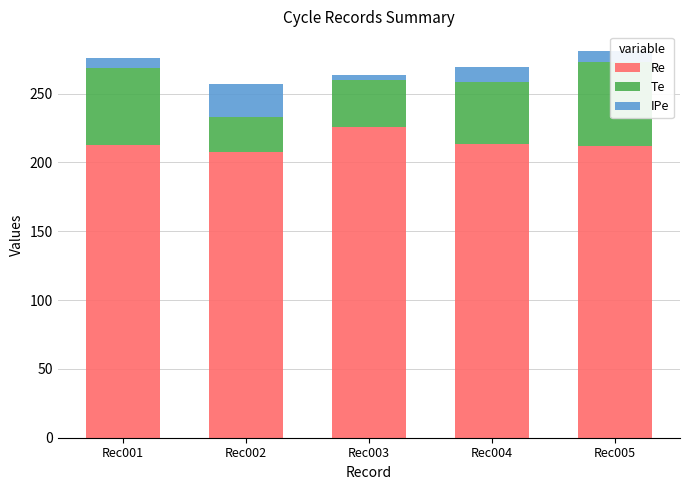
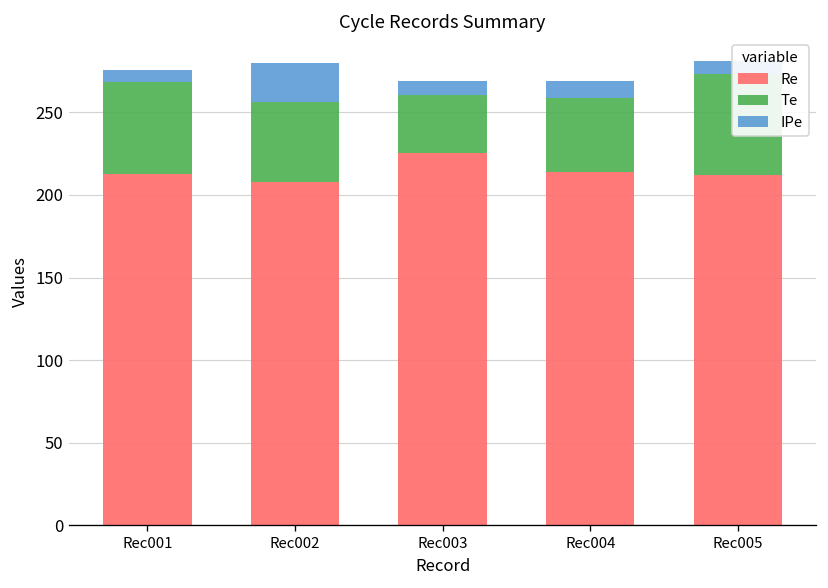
  {
    "Re": {
      "Rec001": 213,
      "Rec002": 208,
      "Rec003": 225,
      "Rec004": 214,
      "Rec005": 212
    },
    "Te": {
      "Rec001": 56,
-     "Rec002": 26,
+     "Rec002": 49,
      "Rec003": 35,
      "Rec004": 45
    },
    "IPe": {
      "Rec001": 7,
      "Rec002": 24,
-     "Rec003": 3,
+     "Rec003": 9,
      "Rec004": 10
    }
  }
